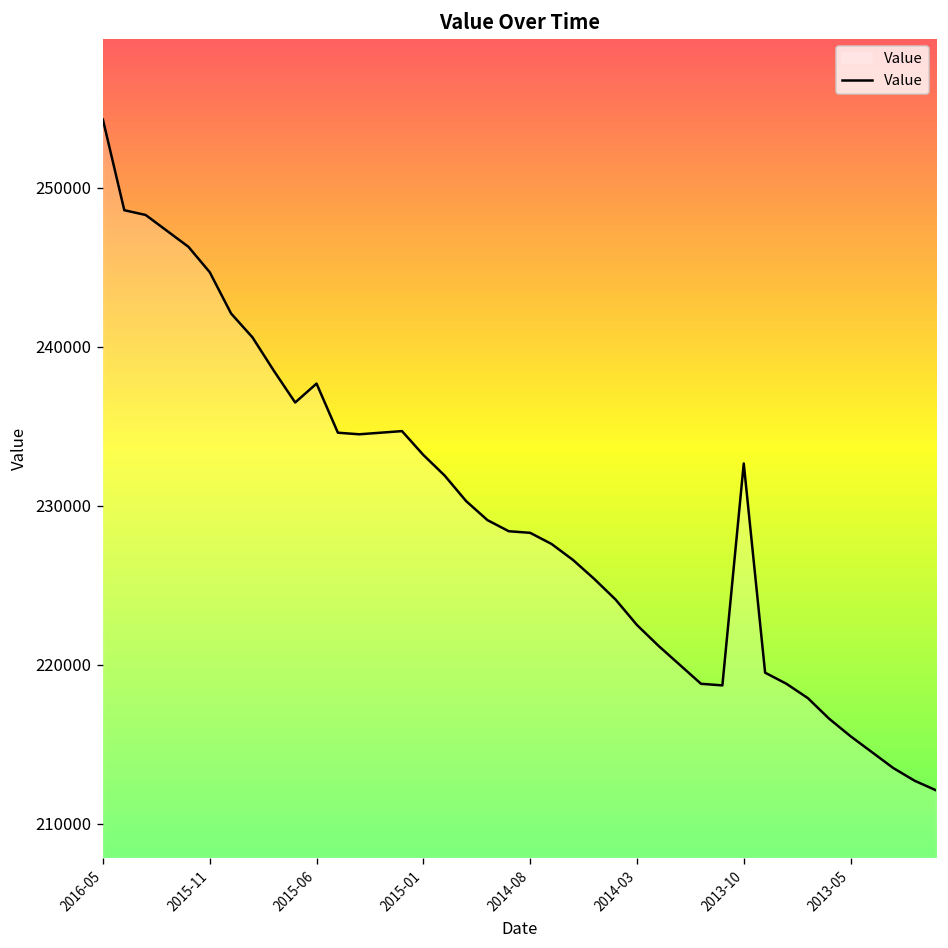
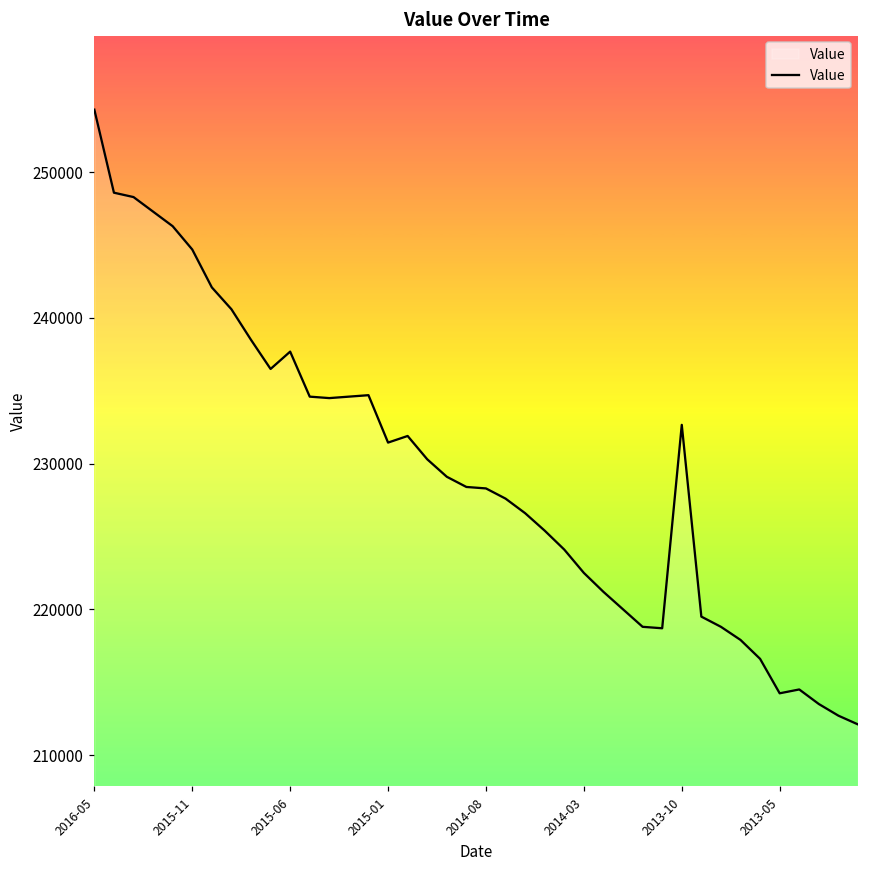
  {
    "2016-05": 254300,
    "2015-11": 244700,
    "2015-06": 237700,
-   "2015-01": 233200,
+   "2015-01": 231400,
    "2014-08": 228300,
    "2014-03": 222500,
    "2013-10": 232700,
-   "2013-05": 215500
+   "2013-05": 214200
  }
